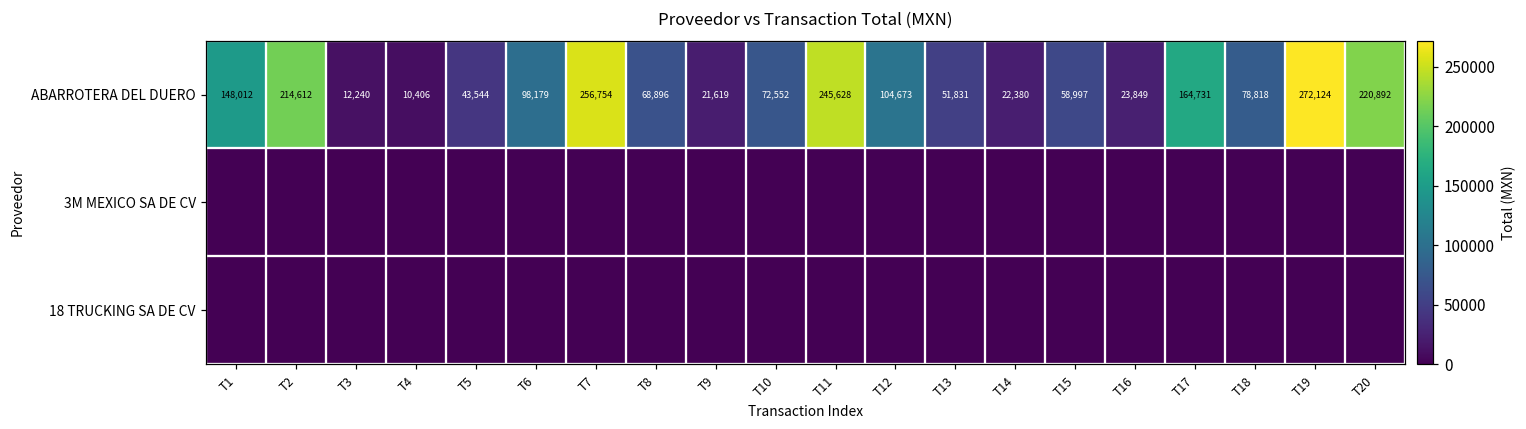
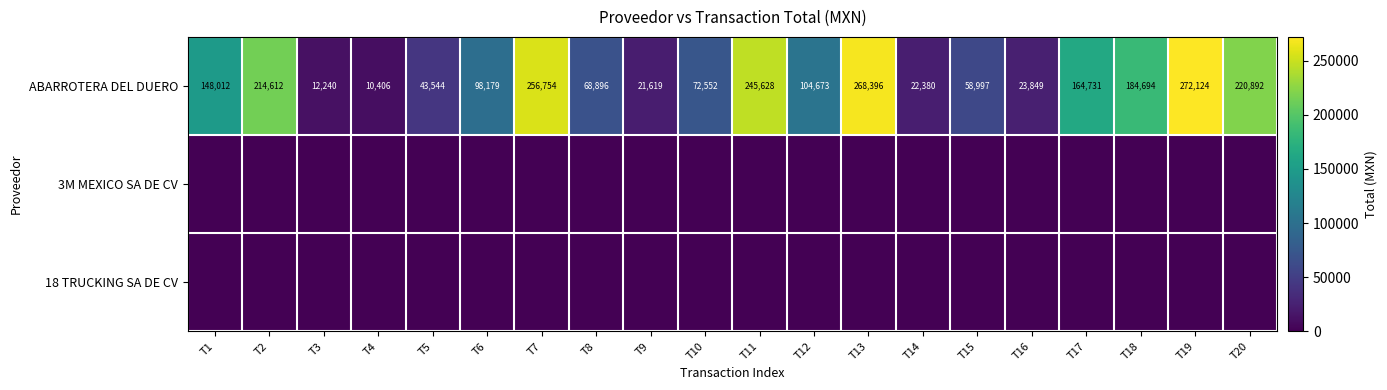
  {
    "ABARROTERA DEL DUERO": {
      "T1": "148,012",
      "T2": "214,612",
      "T3": "12,240",
      "T4": "10,406",
      "T5": "43,544",
      "T6": "98,179",
      "T7": "256,754",
      "T8": "68,896",
      "T9": "21,619",
      "T10": "72,552",
      "T11": "245,628",
      "T12": "104,673",
-     "T13": "51,831",
+     "T13": "268,396",
      "T14": "22,380",
      "T15": "58,997",
      "T16": "23,849",
      "T17": "164,731",
-     "T18": "78,818",
+     "T18": "184,694",
      "T19": "272,124",
      "T20": "220,892"
    }
  }
